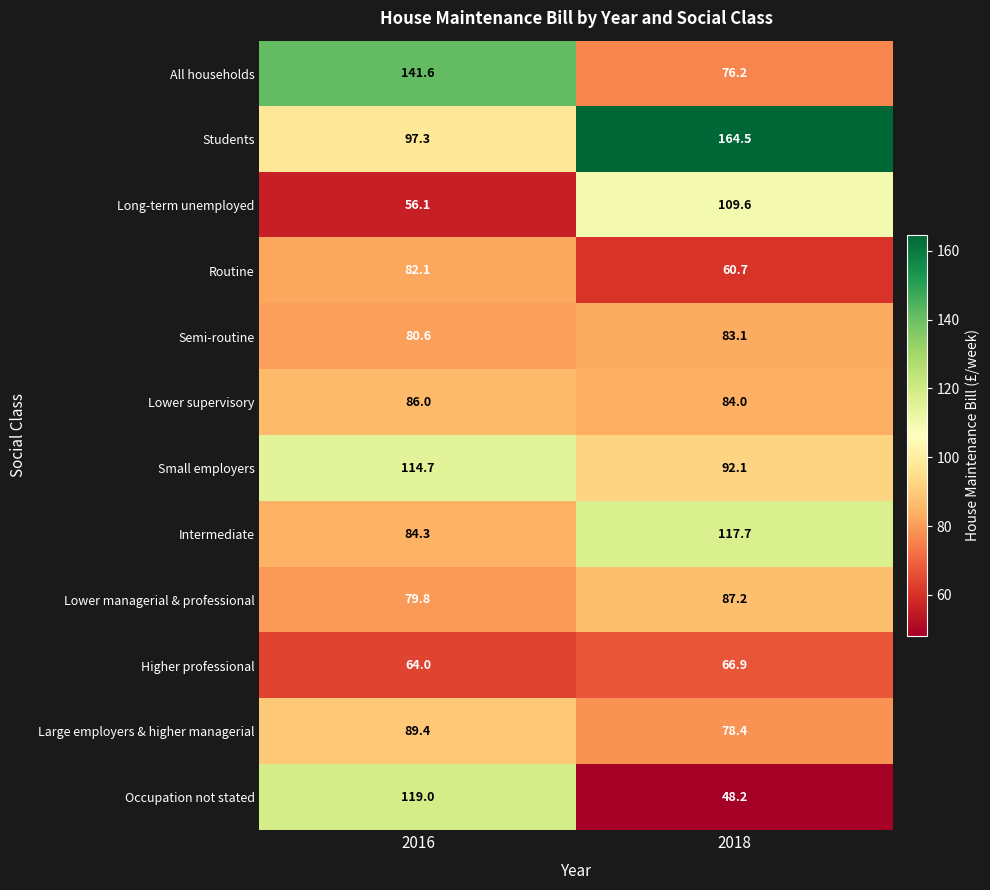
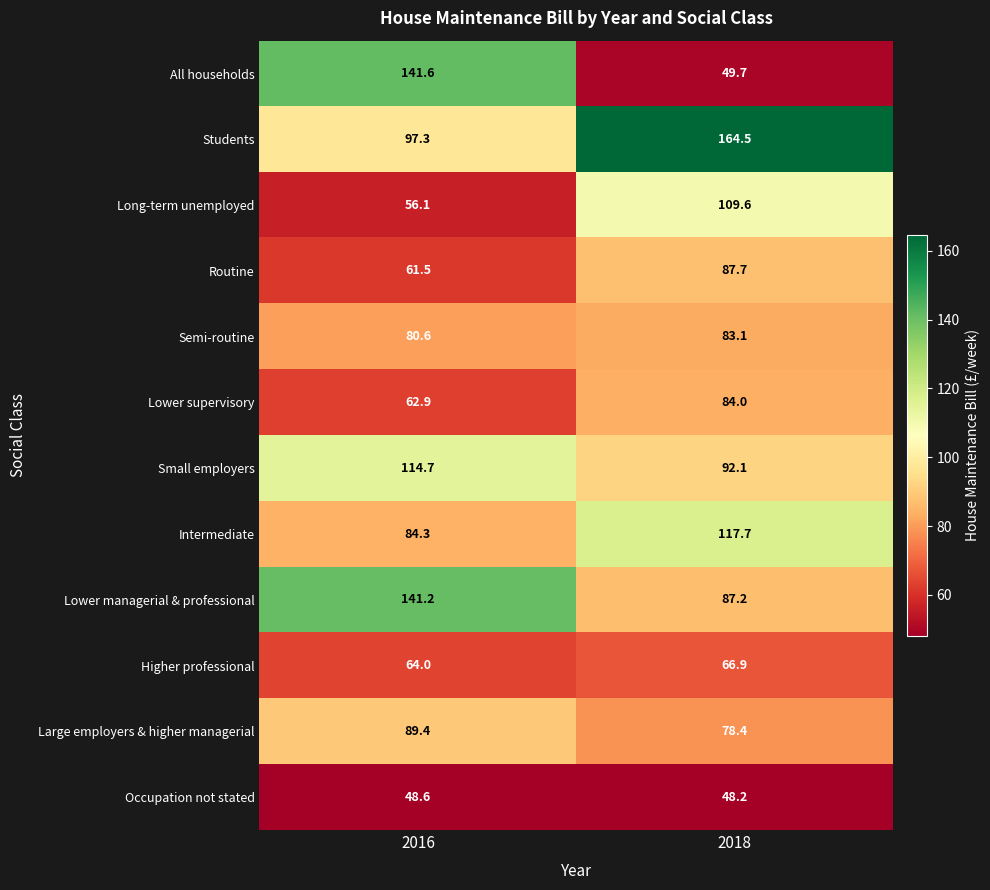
  {
    "All households": {
      "2016": 141.6,
-     "2018": 76.2
+     "2018": 49.7
    },
    "Students": {
      "2016": 97.3,
      "2018": 164.5
    },
    "Long-term unemployed": {
      "2016": 56.1,
      "2018": 109.6
    },
    "Routine": {
-     "2016": 82.1,
-     "2018": 60.7
+     "2016": 61.5,
+     "2018": 87.7
    },
    "Semi-routine": {
      "2016": 80.6,
      "2018": 83.1
    },
    "Lower supervisory": {
-     "2016": 86.0,
+     "2016": 62.9,
      "2018": 84.0
    },
    "Small employers": {
      "2016": 114.7,
      "2018": 92.1
    },
    "Intermediate": {
      "2016": 84.3,
      "2018": 117.7
    },
    "Lower managerial & professional": {
-     "2016": 79.8,
+     "2016": 141.2,
      "2018": 87.2
    },
    "Higher professional": {
      "2016": 64.0,
      "2018": 66.9
    },
    "Large employers & higher managerial": {
      "2016": 89.4,
      "2018": 78.4
    },
    "Occupation not stated": {
-     "2016": 119.0,
+     "2016": 48.6,
      "2018": 48.2
    }
  }
